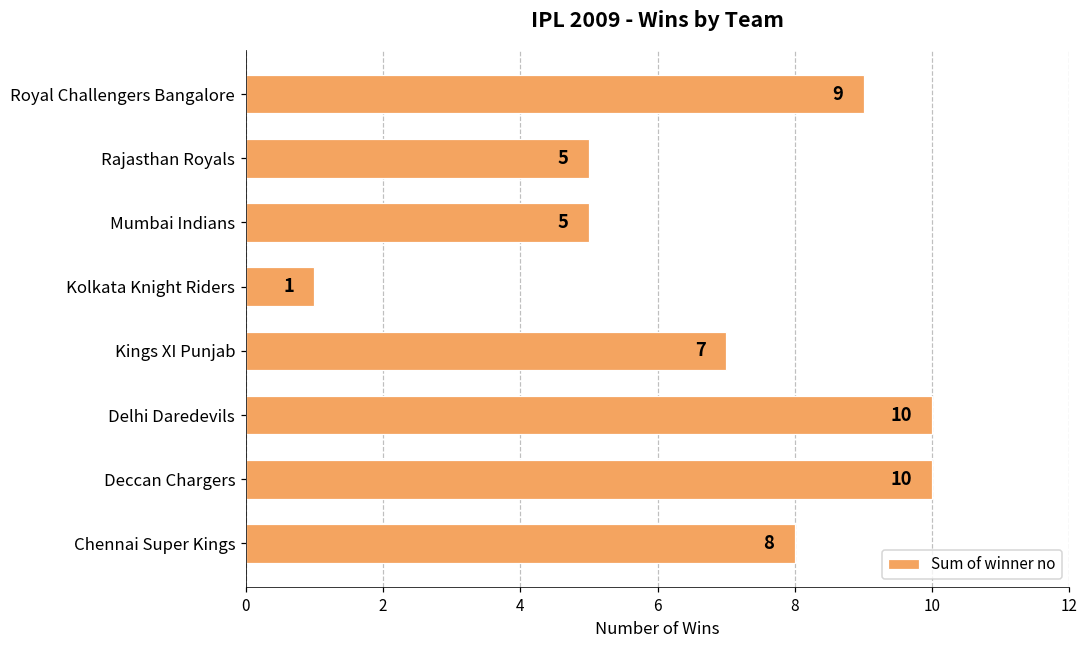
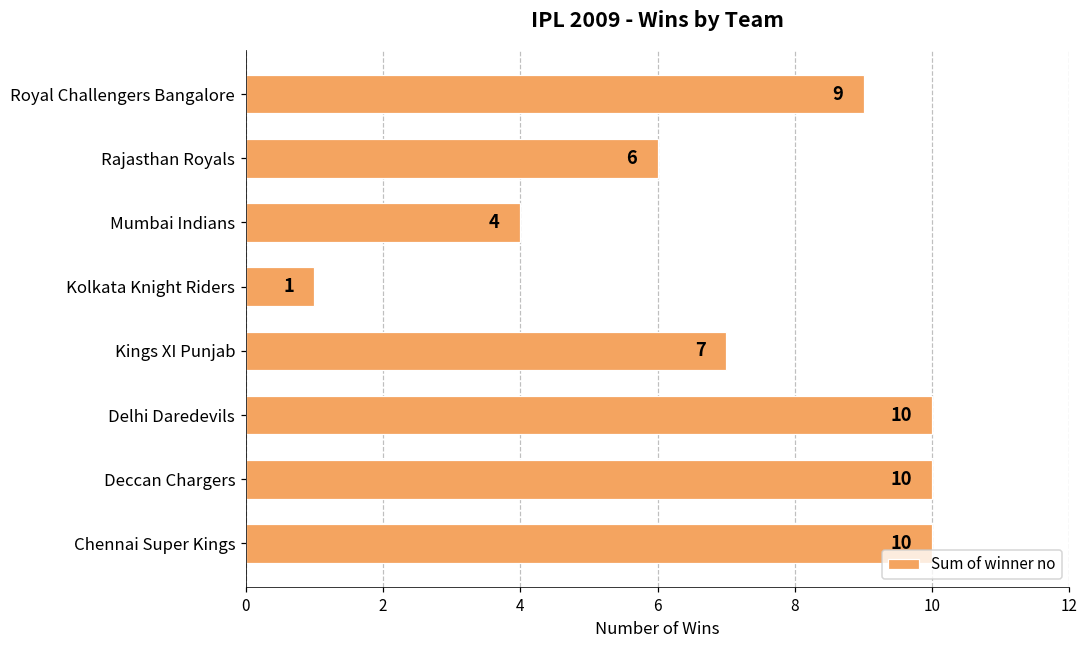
  {
    "Royal Challengers Bangalore": 9,
-   "Rajasthan Royals": 5,
-   "Mumbai Indians": 5,
+   "Rajasthan Royals": 6,
+   "Mumbai Indians": 4,
    "Kolkata Knight Riders": 1,
    "Kings XI Punjab": 7,
    "Delhi Daredevils": 10,
    "Deccan Chargers": 10,
-   "Chennai Super Kings": 8
+   "Chennai Super Kings": 10
  }
